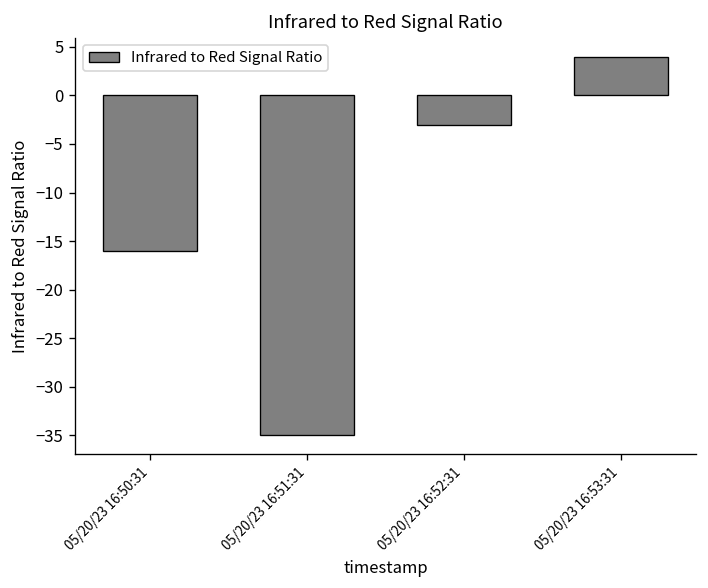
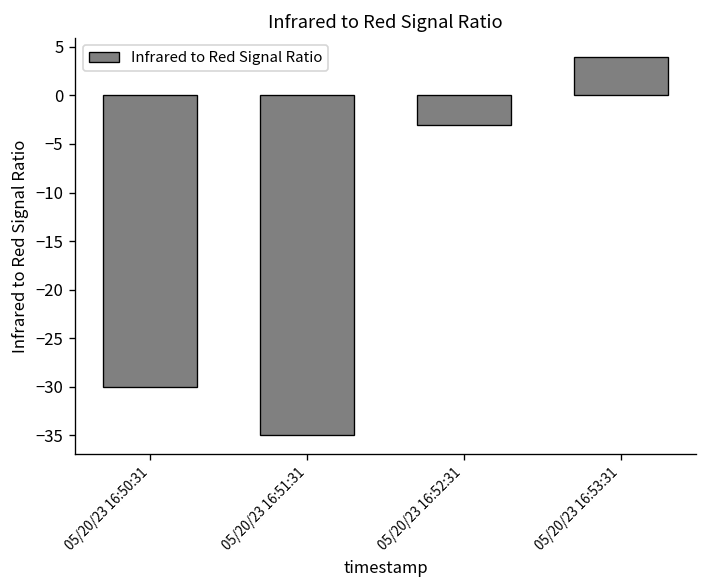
  {
-   "05/20/23 16:50:31": -16,
+   "05/20/23 16:50:31": -30,
    "05/20/23 16:51:31": -35,
    "05/20/23 16:52:31": -3,
    "05/20/23 16:53:31": 4
  }
